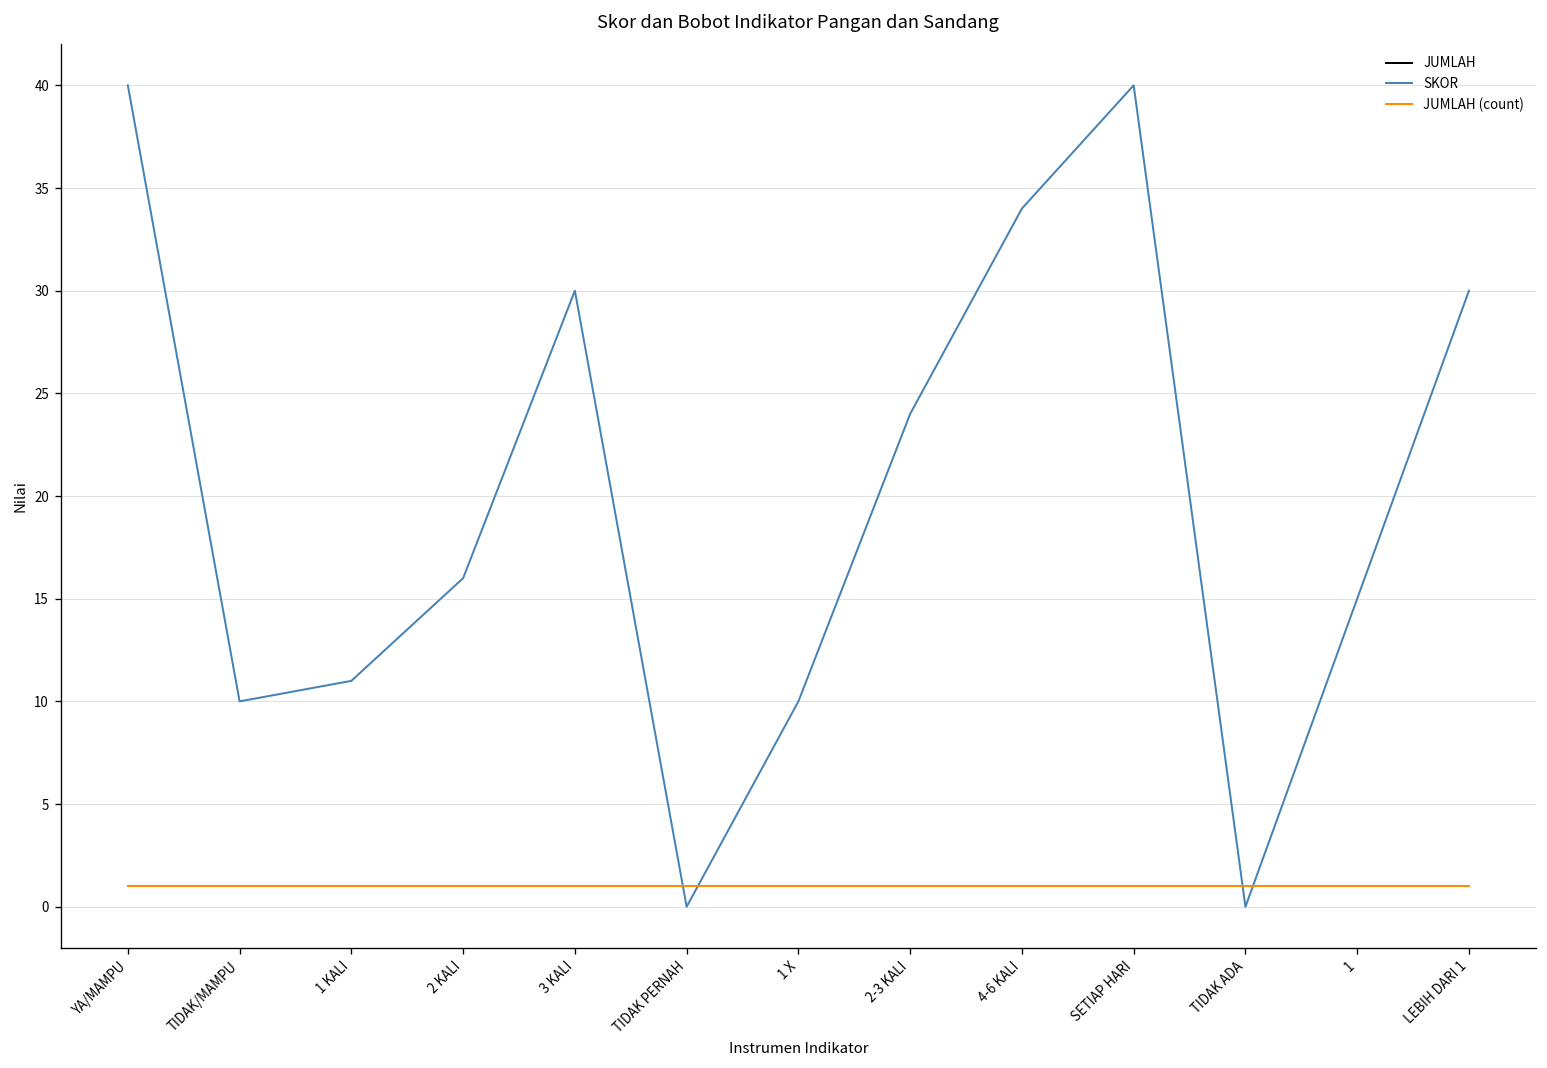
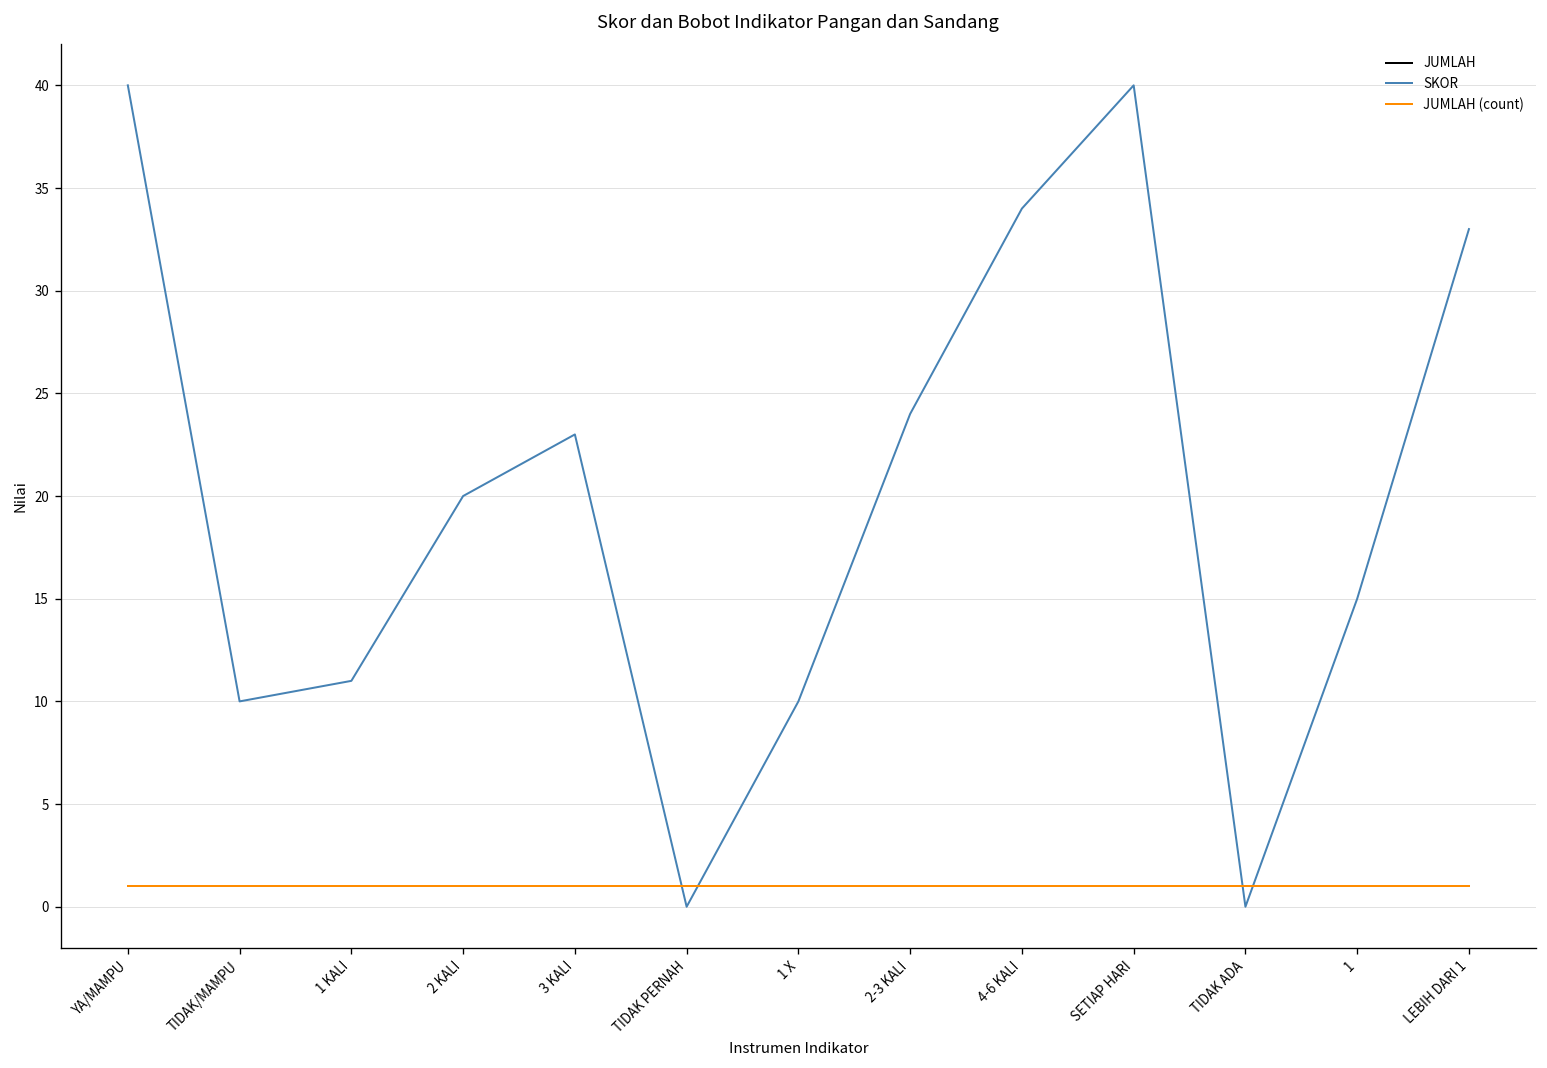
  {
    "JUMLAH (count)": {
      "YA/MAMPU": 1,
      "TIDAK/MAMPU": 1,
      "1 KALI": 1,
      "2 KALI": 1,
      "3 KALI": 1,
      "TIDAK PERNAH": 1,
      "1 X": 1,
      "2-3 KALI": 1,
      "4-6 KALI": 1,
      "SETIAP HARI": 1,
      "TIDAK ADA": 1,
      "1": 1,
      "LEBIH DARI 1": 1
    },
    "SKOR": {
      "YA/MAMPU": 40,
      "TIDAK/MAMPU": 10,
      "1 KALI": 11,
-     "2 KALI": 16,
-     "3 KALI": 30,
+     "2 KALI": 20,
+     "3 KALI": 23,
      "TIDAK PERNAH": 0,
      "1 X": 10,
      "2-3 KALI": 24,
      "4-6 KALI": 34,
      "SETIAP HARI": 40,
      "TIDAK ADA": 0,
      "1": 15,
-     "LEBIH DARI 1": 30
+     "LEBIH DARI 1": 33
    }
  }
